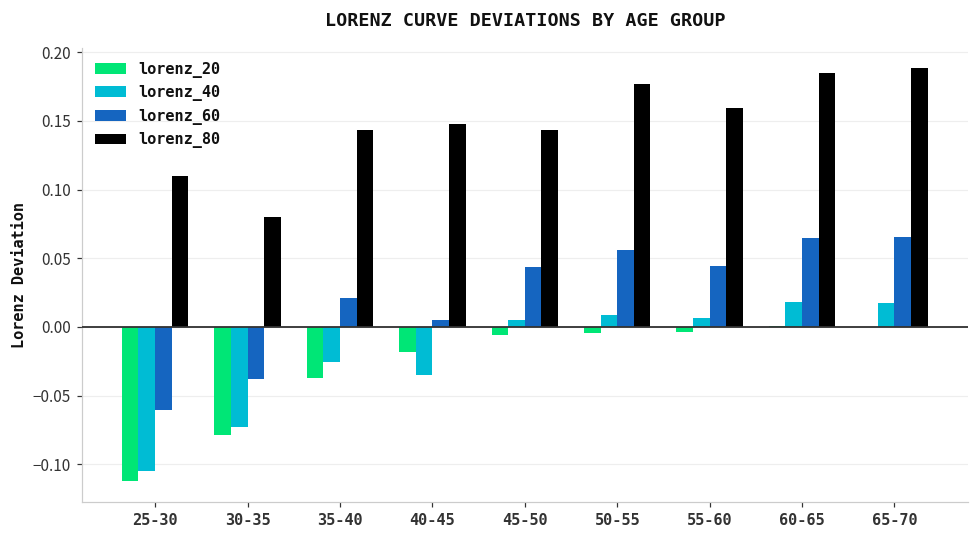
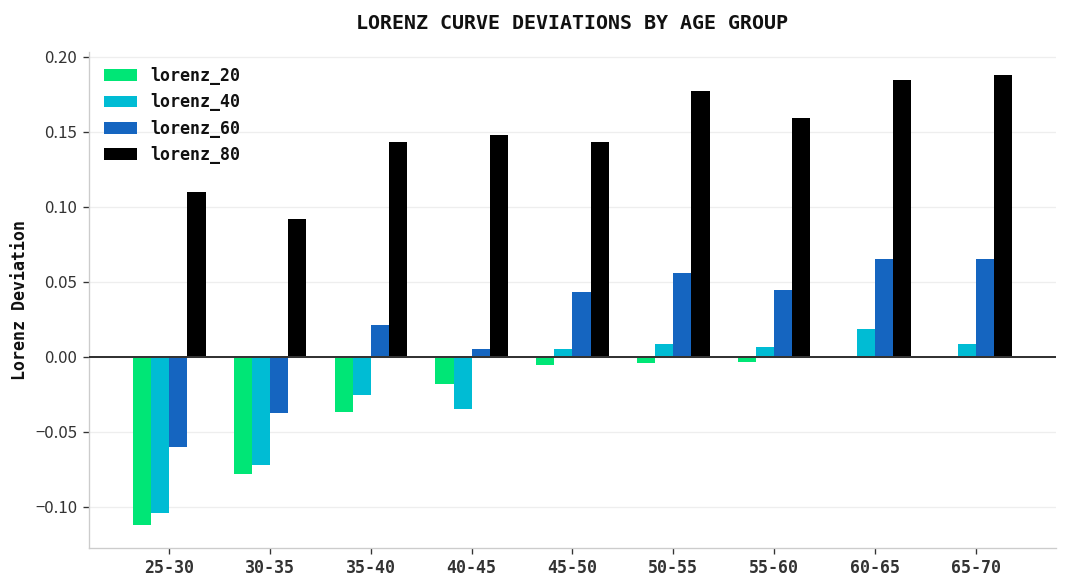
  {
    "lorenz_20": {
      "25-30": -0.112,
      "30-35": -0.079,
      "35-40": -0.037,
      "40-45": -0.018,
      "45-50": -0.006,
      "50-55": -0.004,
      "55-60": -0.004
    },
    "lorenz_40": {
      "25-30": -0.104,
      "30-35": -0.072,
      "35-40": -0.026,
      "40-45": -0.035,
      "45-50": 0.005,
      "50-55": 0.009,
      "55-60": 0.007,
      "60-65": 0.018,
-     "65-70": 0.017
+     "65-70": 0.008
    },
    "lorenz_60": {
      "25-30": -0.060,
      "30-35": -0.038,
      "35-40": 0.021,
      "40-45": 0.005,
      "45-50": 0.043,
      "50-55": 0.056,
      "55-60": 0.045,
      "60-65": 0.065,
      "65-70": 0.065
    },
    "lorenz_80": {
      "25-30": 0.110,
-     "30-35": 0.080,
+     "30-35": 0.092,
      "35-40": 0.143,
      "40-45": 0.148,
      "45-50": 0.143,
      "50-55": 0.177,
      "55-60": 0.159,
      "60-65": 0.184,
      "65-70": 0.188
    }
  }
